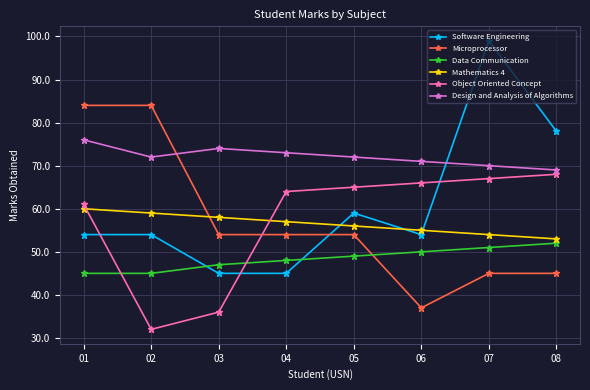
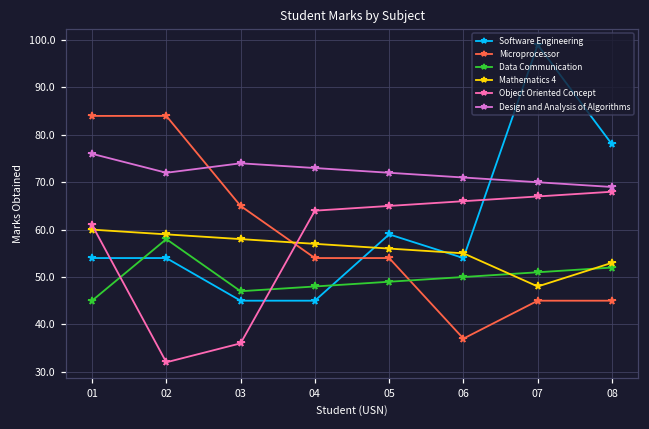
  {
    "Software Engineering": {
      "01": 54,
      "02": 54,
      "03": 45,
      "04": 45,
      "05": 59,
      "06": 54,
      "08": 78
    },
    "Microprocessor": {
      "01": 84,
      "02": 84,
-     "03": 54,
+     "03": 65,
      "04": 54,
      "05": 54,
      "06": 37,
      "07": 45,
      "08": 45
    },
    "Data Communication": {
      "01": 45,
-     "02": 45,
+     "02": 58,
      "03": 47,
      "04": 48,
      "05": 49,
      "06": 50,
      "07": 51,
      "08": 52
    },
    "Mathematics 4": {
      "01": 60,
      "02": 59,
      "03": 58,
      "04": 57,
      "05": 56,
      "06": 55,
-     "07": 54,
+     "07": 48,
      "08": 53
    }
  }
